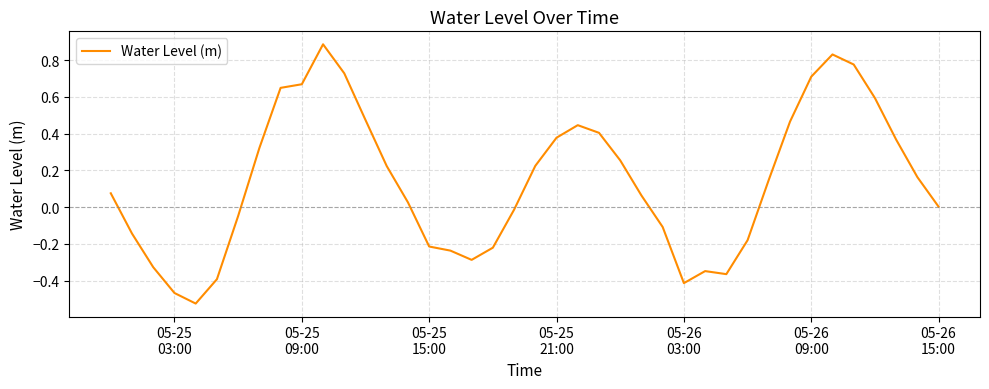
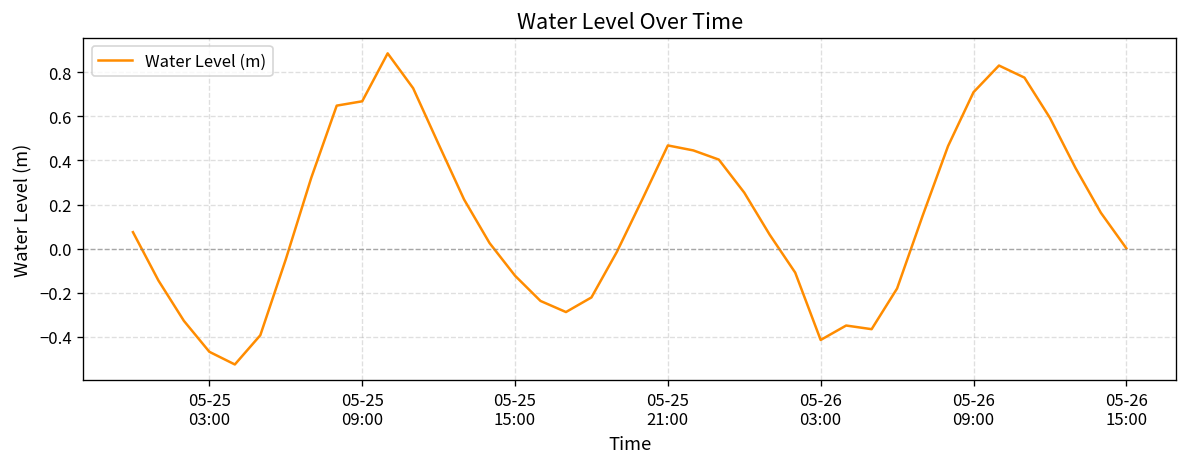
  {
    "05-25 03:00": -0.47,
    "05-25 09:00": 0.67,
-   "05-25 15:00": -0.21,
-   "05-25 21:00": 0.38,
+   "05-25 15:00": -0.12,
+   "05-25 21:00": 0.47,
    "05-26 03:00": -0.41,
    "05-26 09:00": 0.71,
    "05-26 15:00": 0.00
  }
